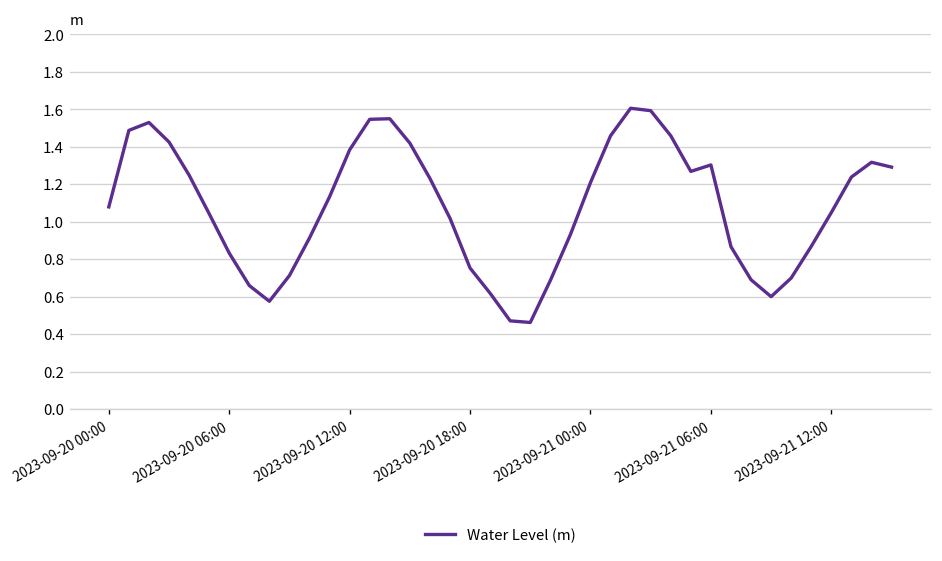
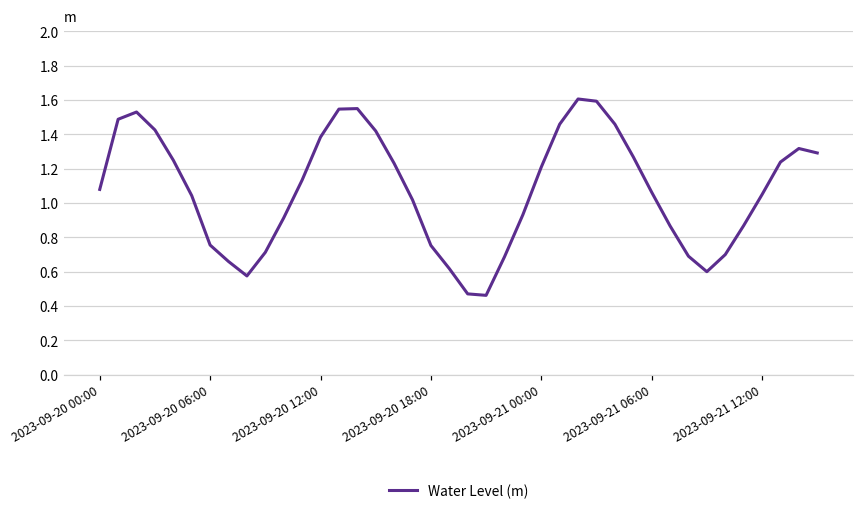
  {
    "2023-09-20 00:00": 1.08,
-   "2023-09-20 06:00": 0.83,
+   "2023-09-20 06:00": 0.75,
    "2023-09-20 12:00": 1.38,
    "2023-09-20 18:00": 0.75,
    "2023-09-21 00:00": 1.21,
-   "2023-09-21 06:00": 1.30,
+   "2023-09-21 06:00": 1.06,
    "2023-09-21 12:00": 1.05
  }
